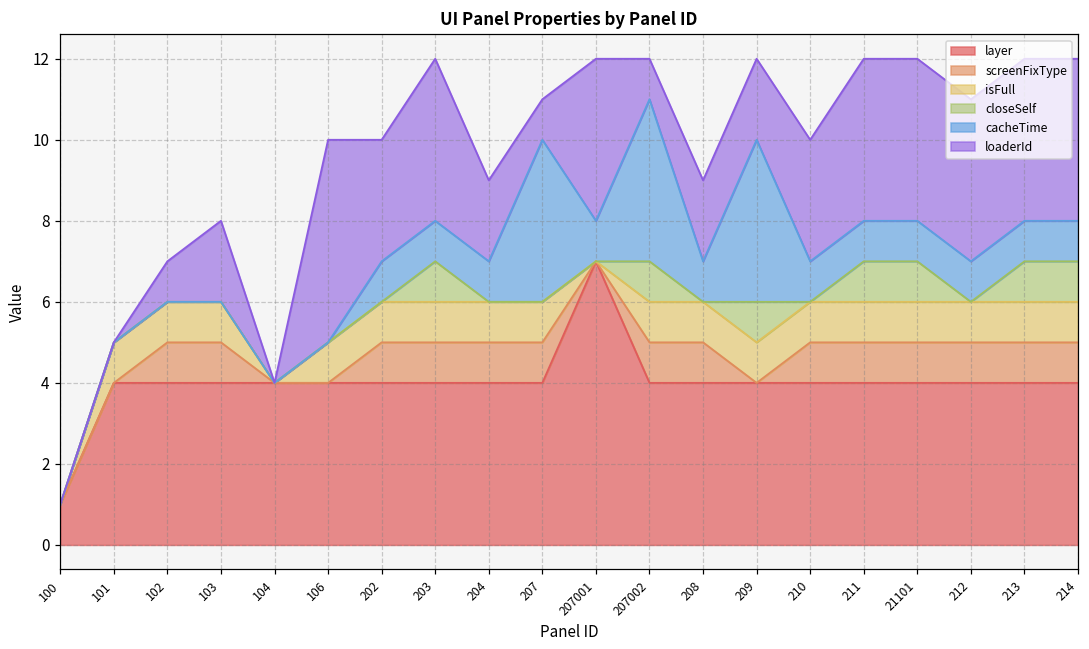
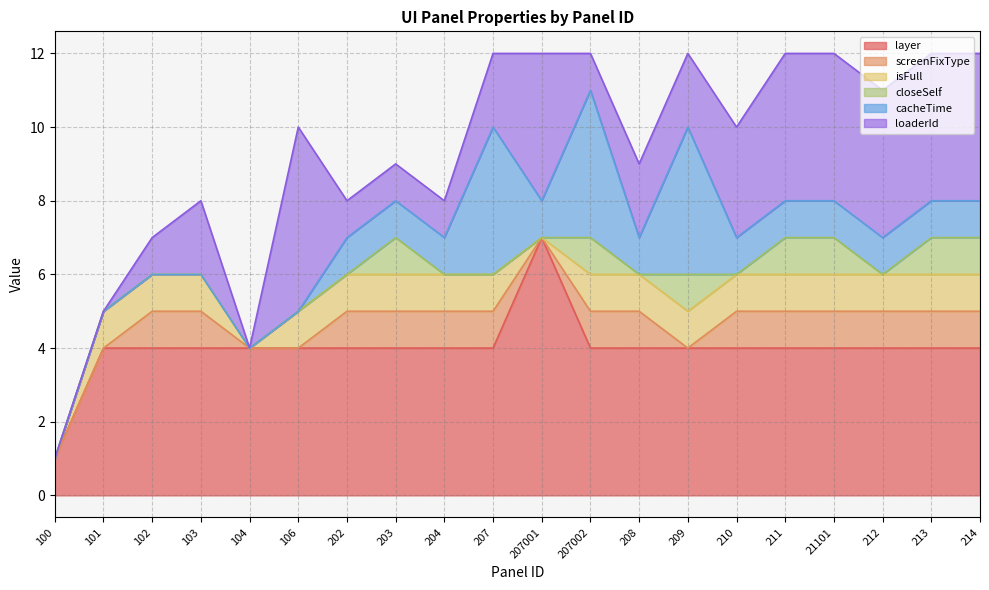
  {
    "cacheTime": {
      "202": 1,
      "203": 1,
      "204": 1,
      "207": 4,
      "207001": 1,
      "207002": 4,
      "208": 1,
      "209": 4,
      "210": 1,
      "211": 1,
      "21101": 1,
      "212": 1,
      "213": 1,
      "214": 1
    },
    "loaderId": {
      "102": 1,
      "103": 2,
      "106": 5,
-     "202": 3,
-     "203": 4,
-     "204": 2,
-     "207": 1,
+     "202": 1,
+     "203": 1,
+     "204": 1,
+     "207": 2,
      "207001": 4,
      "207002": 1,
      "208": 2,
      "209": 2,
      "210": 3,
      "211": 4,
      "21101": 4,
      "214": 4
    }
  }
